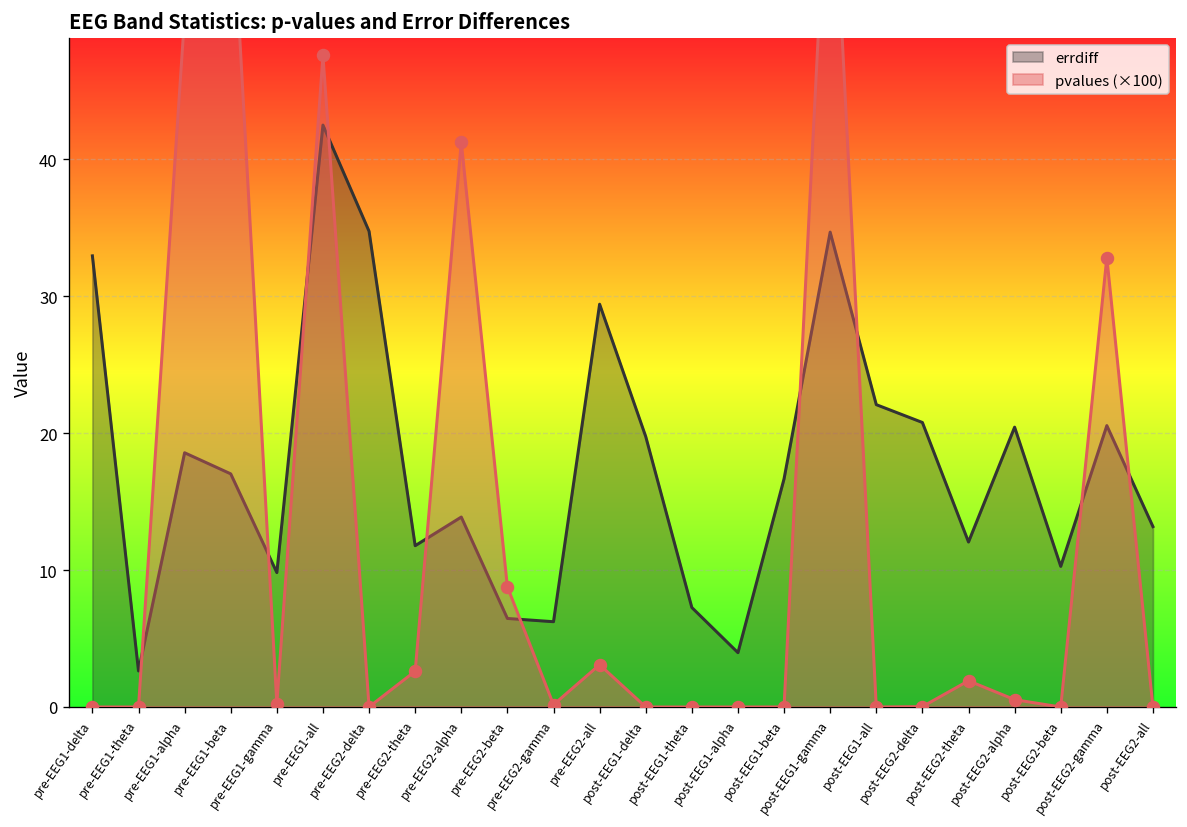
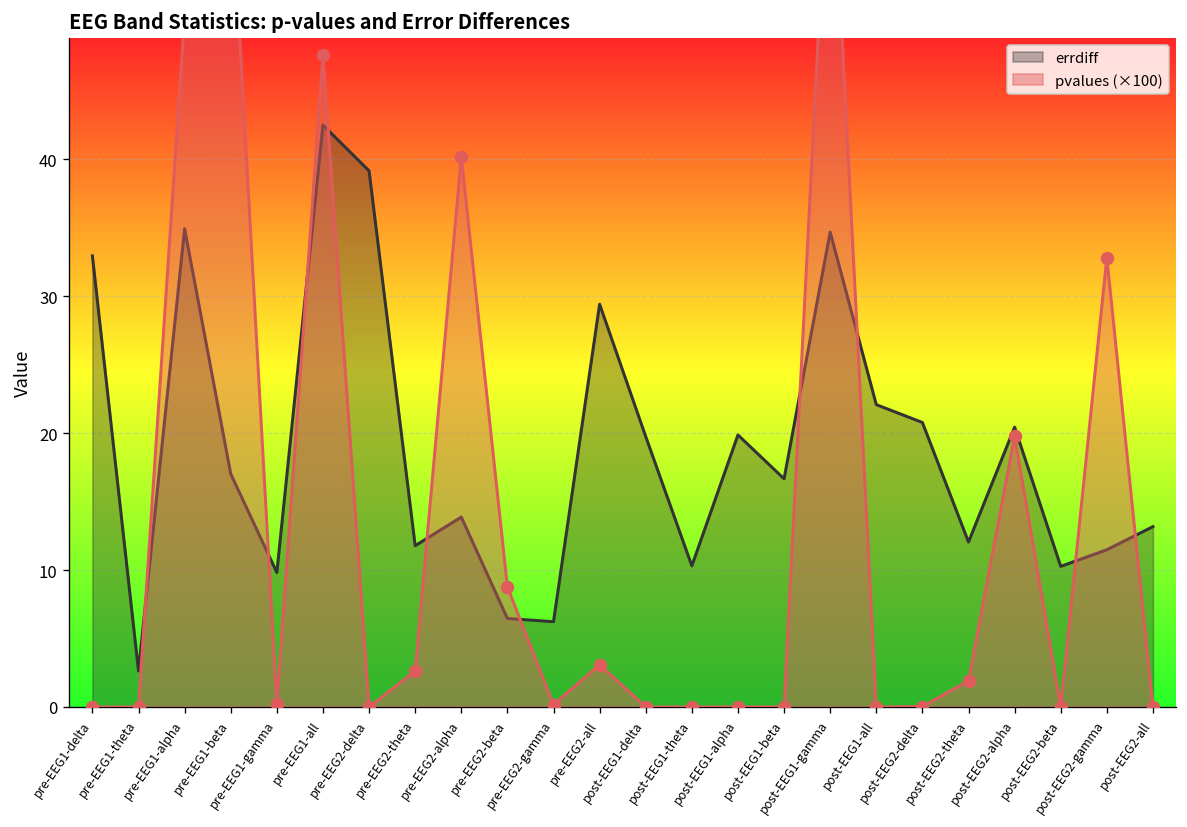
  {
    "errdiff": {
      "pre-EEG1-delta": 33.0,
      "pre-EEG1-theta": 2.6,
-     "pre-EEG1-alpha": 18.6,
+     "pre-EEG1-alpha": 34.9,
      "pre-EEG1-beta": 17.0,
      "pre-EEG1-gamma": 9.8,
      "pre-EEG1-all": 42.5,
-     "pre-EEG2-delta": 34.8,
+     "pre-EEG2-delta": 39.2,
      "pre-EEG2-theta": 11.8,
      "pre-EEG2-alpha": 13.9,
      "pre-EEG2-beta": 6.5,
      "pre-EEG2-gamma": 6.2,
      "pre-EEG2-all": 29.4,
      "post-EEG1-delta": 19.8,
-     "post-EEG1-theta": 7.3,
-     "post-EEG1-alpha": 4.0,
+     "post-EEG1-theta": 10.3,
+     "post-EEG1-alpha": 19.9,
      "post-EEG1-beta": 16.7,
      "post-EEG1-gamma": 34.7,
      "post-EEG1-all": 22.1,
      "post-EEG2-delta": 20.8,
      "post-EEG2-theta": 12.1,
      "post-EEG2-alpha": 20.4,
      "post-EEG2-beta": 10.3,
-     "post-EEG2-gamma": 20.6,
+     "post-EEG2-gamma": 11.5,
      "post-EEG2-all": 13.2
    },
    "pvalues (×100)": {
      "pre-EEG1-delta": 0.0,
      "pre-EEG1-theta": 0.0,
      "pre-EEG1-gamma": 0.2,
      "pre-EEG1-all": 47.6,
      "pre-EEG2-delta": 0.0,
      "pre-EEG2-theta": 2.6,
-     "pre-EEG2-alpha": 41.3,
+     "pre-EEG2-alpha": 40.2,
      "pre-EEG2-beta": 8.8,
      "pre-EEG2-gamma": 0.2,
      "pre-EEG2-all": 3.1,
      "post-EEG1-delta": 0.0,
      "post-EEG1-theta": 0.0,
      "post-EEG1-alpha": 0.0,
      "post-EEG1-beta": 0.0,
      "post-EEG1-all": 0.0,
      "post-EEG2-delta": 0.0,
      "post-EEG2-theta": 1.9,
-     "post-EEG2-alpha": 0.5,
+     "post-EEG2-alpha": 19.8,
      "post-EEG2-beta": 0.0,
      "post-EEG2-gamma": 32.8,
      "post-EEG2-all": 0.0
    }
  }
